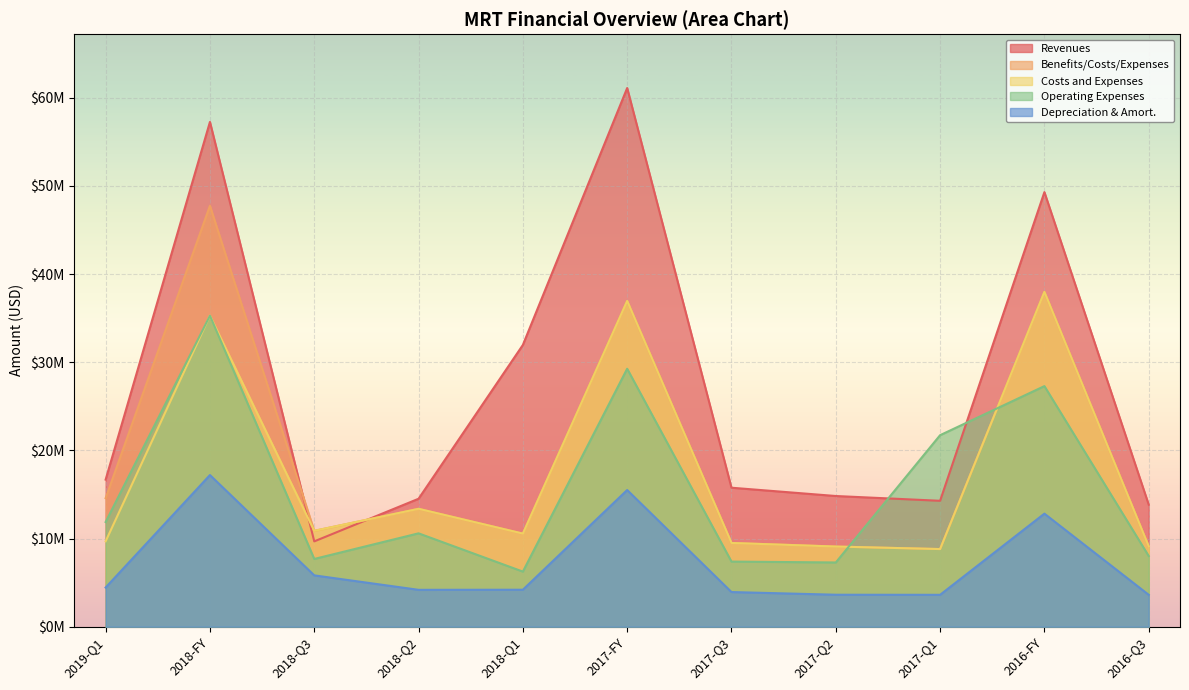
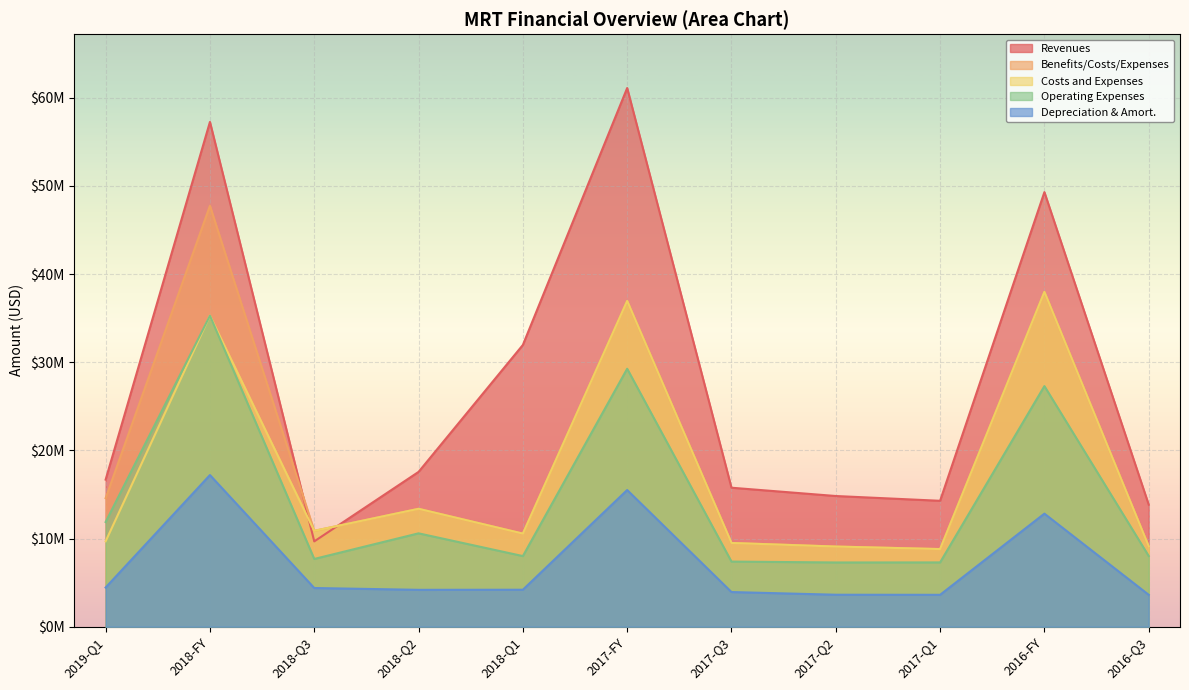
  {
    "Revenues": {
      "2019-Q1": "$17000000",
      "2018-FY": "$57000000",
      "2018-Q3": "$10000000",
-     "2018-Q2": "$15000000",
+     "2018-Q2": "$18000000",
      "2018-Q1": "$32000000",
      "2017-FY": "$61000000",
      "2017-Q3": "$16000000",
      "2017-Q2": "$15000000",
      "2017-Q1": "$14000000",
      "2016-FY": "$49000000",
      "2016-Q3": "$14000000"
    },
    "Operating Expenses": {
      "2019-Q1": "$12000000",
      "2018-Q3": "$8000000",
      "2018-Q2": "$11000000",
-     "2018-Q1": "$6000000",
+     "2018-Q1": "$8000000",
      "2017-FY": "$29000000",
      "2017-Q3": "$7000000",
      "2017-Q2": "$7000000",
-     "2017-Q1": "$22000000",
+     "2017-Q1": "$7000000",
      "2016-FY": "$27000000",
      "2016-Q3": "$8000000"
    },
    "Depreciation & Amort.": {
      "2019-Q1": "$4000000",
      "2018-FY": "$17000000",
-     "2018-Q3": "$6000000",
+     "2018-Q3": "$4000000",
      "2018-Q2": "$4000000",
      "2018-Q1": "$4000000",
      "2017-FY": "$16000000",
      "2017-Q3": "$4000000",
      "2017-Q2": "$4000000",
      "2017-Q1": "$4000000",
      "2016-FY": "$13000000",
      "2016-Q3": "$4000000"
    }
  }
